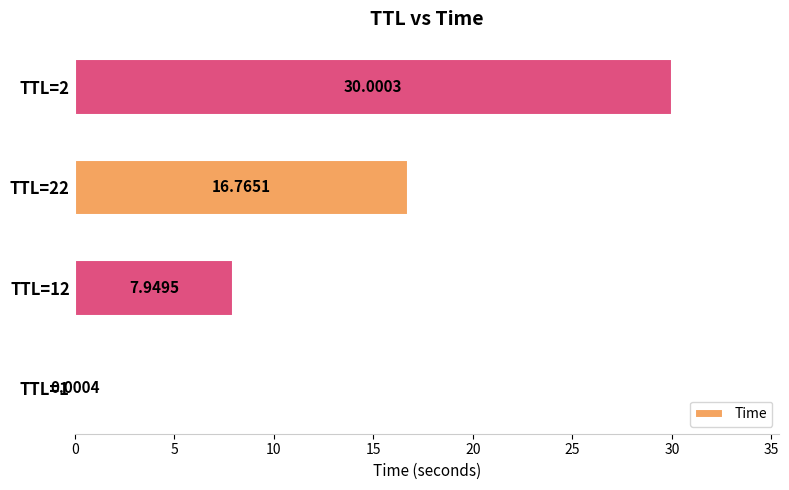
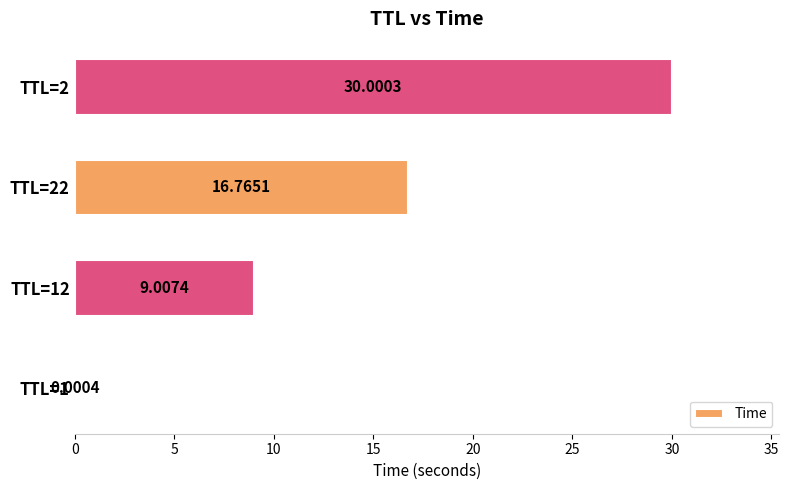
  {
    "TTL=2": 30.0003,
    "TTL=22": 16.7651,
-   "TTL=12": 7.9495,
+   "TTL=12": 9.0074,
    "TTL=1": 0.0004
  }
